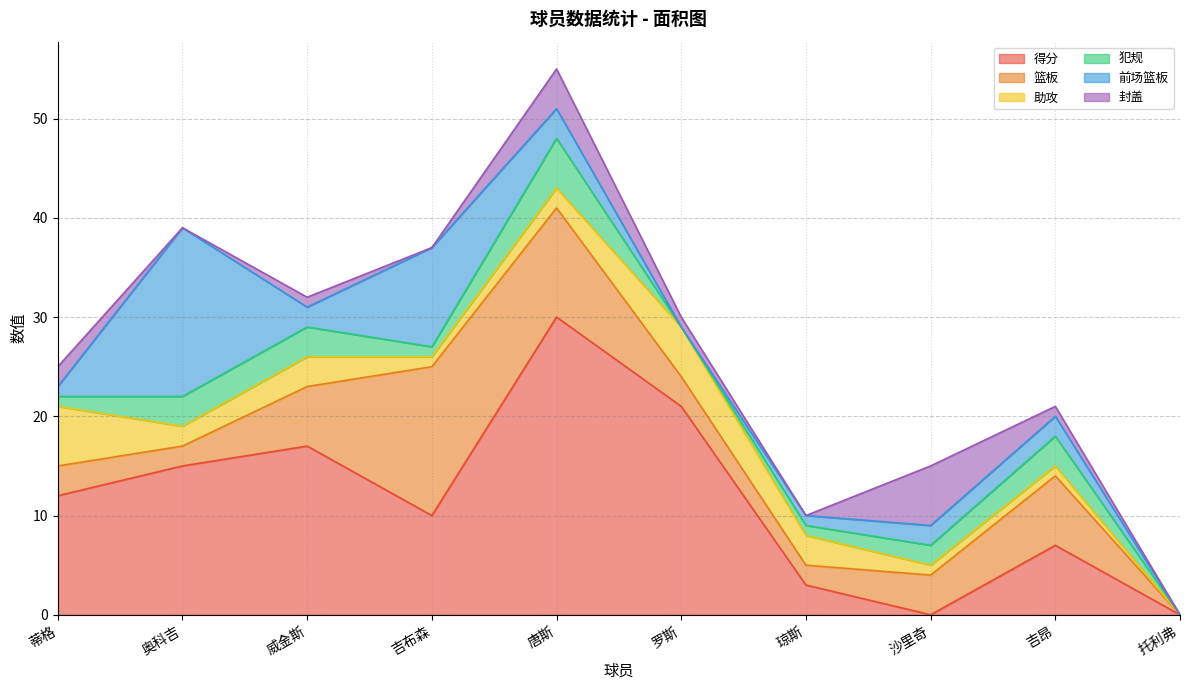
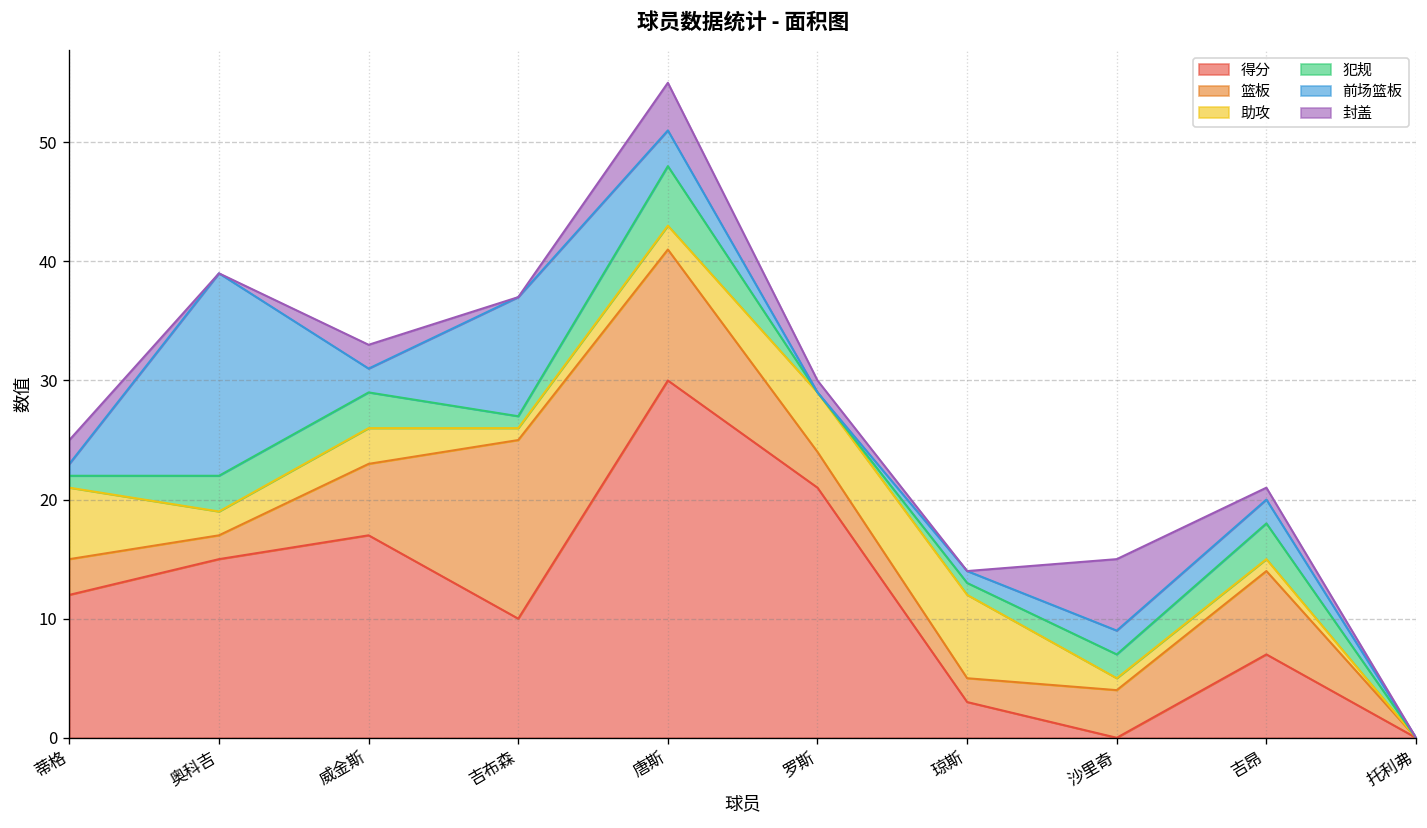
  {
    "助攻": {
      "蒂格": 6,
      "奥科吉": 2,
      "威金斯": 3,
      "吉布森": 1,
      "唐斯": 2,
-     "琼斯": 3,
+     "琼斯": 7,
      "沙里奇": 1,
      "吉昂": 1
    },
    "犯规": {
      "蒂格": 1,
      "奥科吉": 3,
      "威金斯": 3,
      "吉布森": 1,
      "唐斯": 5,
      "琼斯": 1,
      "沙里奇": 2,
      "吉昂": 3
    },
    "前场篮板": {
      "蒂格": 1,
      "威金斯": 2,
      "唐斯": 3,
      "沙里奇": 2,
      "吉昂": 2
    },
    "封盖": {
      "蒂格": 2,
-     "威金斯": 1,
+     "威金斯": 2,
      "唐斯": 4,
      "罗斯": 1,
      "沙里奇": 6,
      "吉昂": 1
    }
  }
